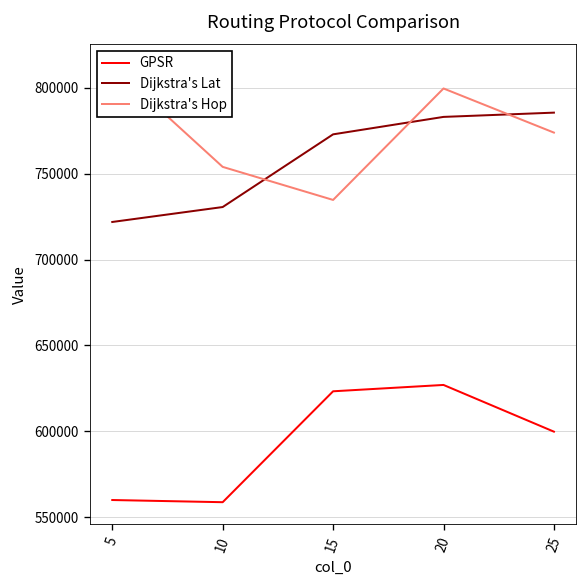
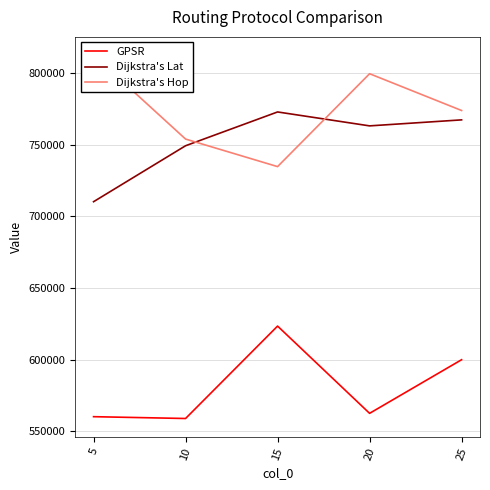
  {
    "GPSR": {
      "5": 560000,
      "10": 559000,
      "15": 623000,
-     "20": 627000,
+     "20": 562000,
      "25": 600000
    },
    "Dijkstra's Lat": {
-     "5": 722000,
-     "10": 731000,
+     "5": 710000,
+     "10": 749000,
      "15": 773000,
-     "20": 783000,
-     "25": 785000
+     "20": 763000,
+     "25": 767000
    },
    "Dijkstra's Hop": {
      "10": 754000,
      "15": 735000,
      "20": 800000,
      "25": 774000
    }
  }
